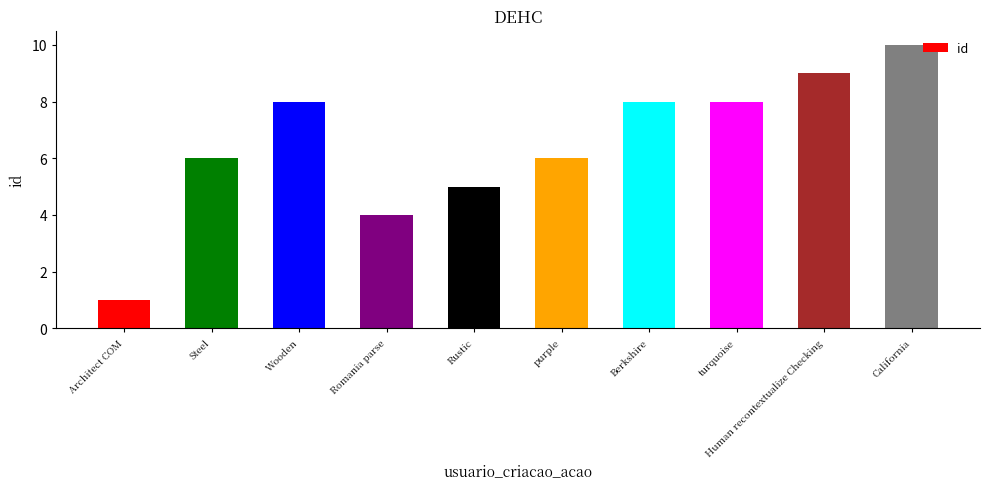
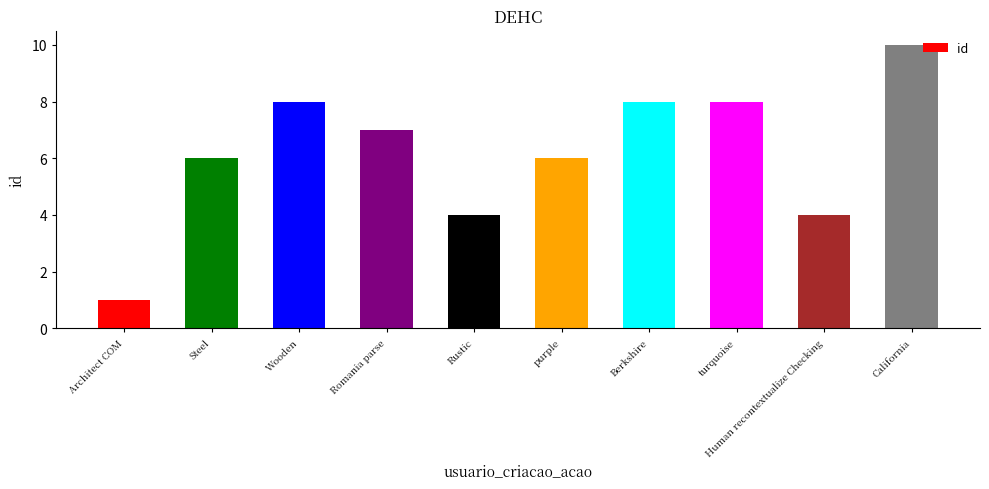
  {
    "Architect COM": 1,
    "Steel": 6,
    "Wooden": 8,
-   "Romania parse": 4,
-   "Rustic": 5,
+   "Romania parse": 7,
+   "Rustic": 4,
    "purple": 6,
    "Berkshire": 8,
    "turquoise": 8,
-   "Human recontextualize Checking": 9,
+   "Human recontextualize Checking": 4,
    "California": 10
  }
